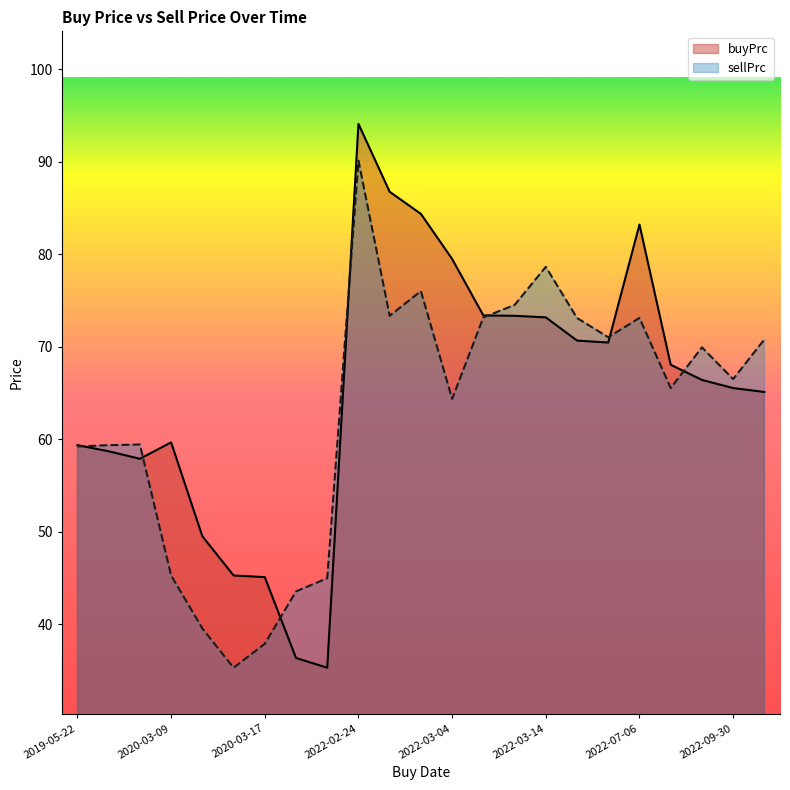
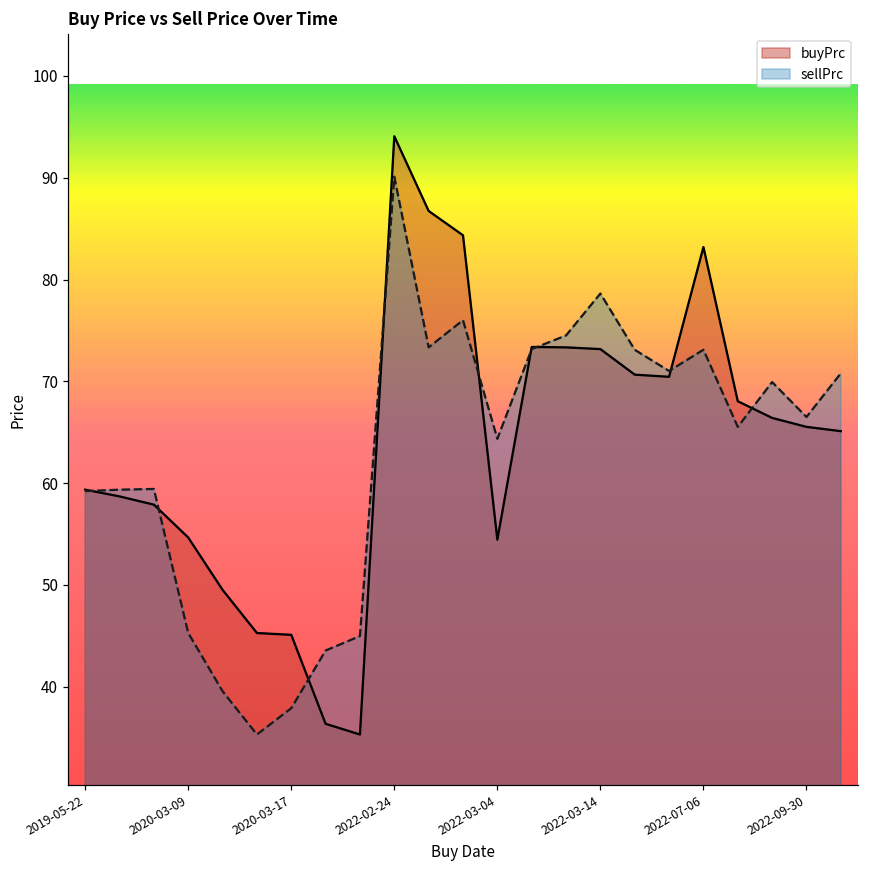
  {
    "buyPrc": {
-     "2020-03-09": 60,
+     "2020-03-09": 55,
      "2020-03-17": 45,
      "2022-02-24": 94,
-     "2022-03-04": 79,
+     "2022-03-04": 54,
      "2022-03-14": 73,
      "2022-07-06": 83,
      "2022-09-30": 66
    },
    "sellPrc": {
      "2020-03-09": 45,
      "2020-03-17": 38,
      "2022-02-24": 90,
      "2022-03-04": 64,
      "2022-03-14": 79,
      "2022-07-06": 73,
      "2022-09-30": 67
    }
  }
